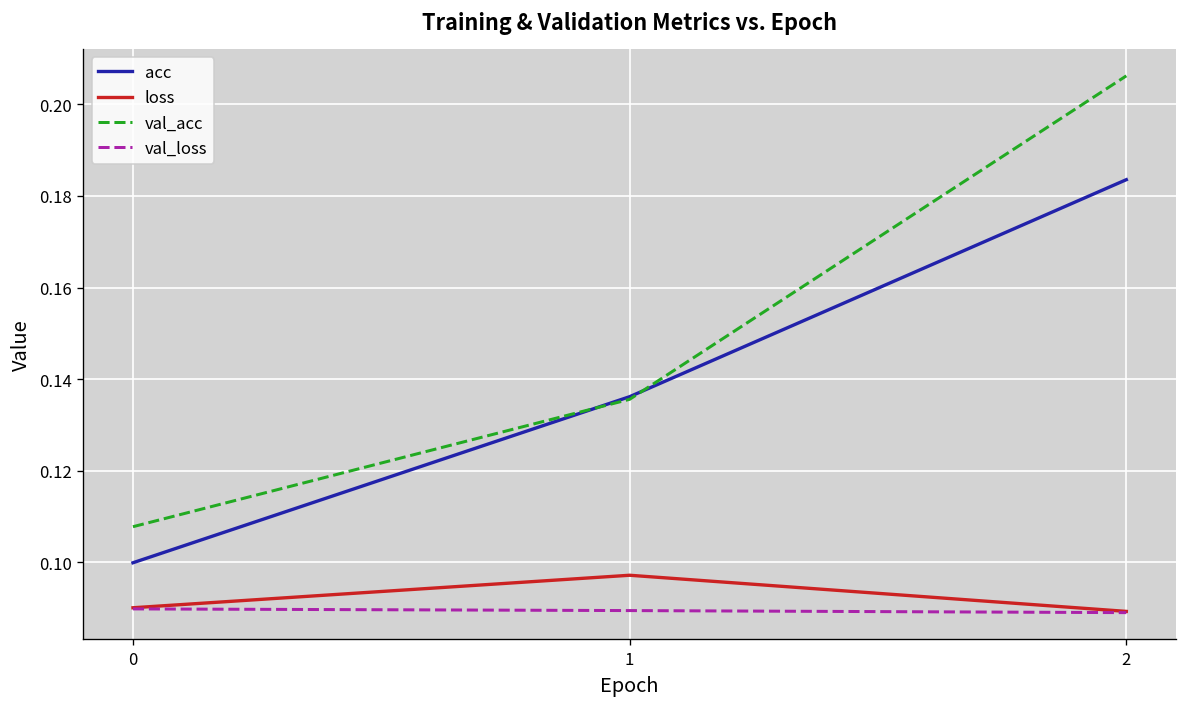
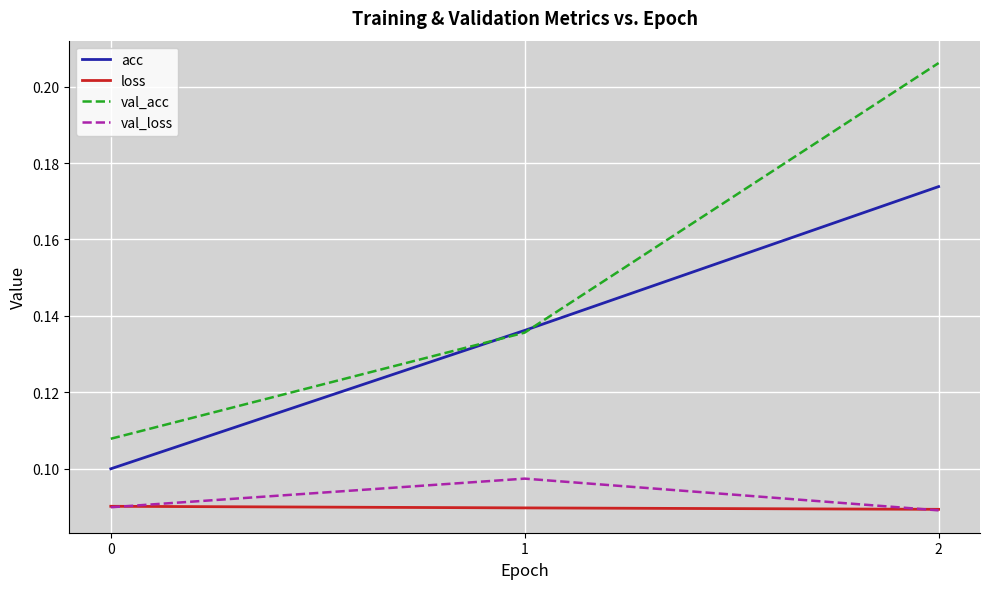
  {
    "acc": {
      "0": 0.100,
-     "2": 0.184
+     "2": 0.174
    },
    "loss": {
-     "1": 0.097
+     "1": 0.090
    },
    "val_acc": {
      "0": 0.108,
      "2": 0.206
    },
    "val_loss": {
-     "1": 0.089
+     "1": 0.097
    }
  }
